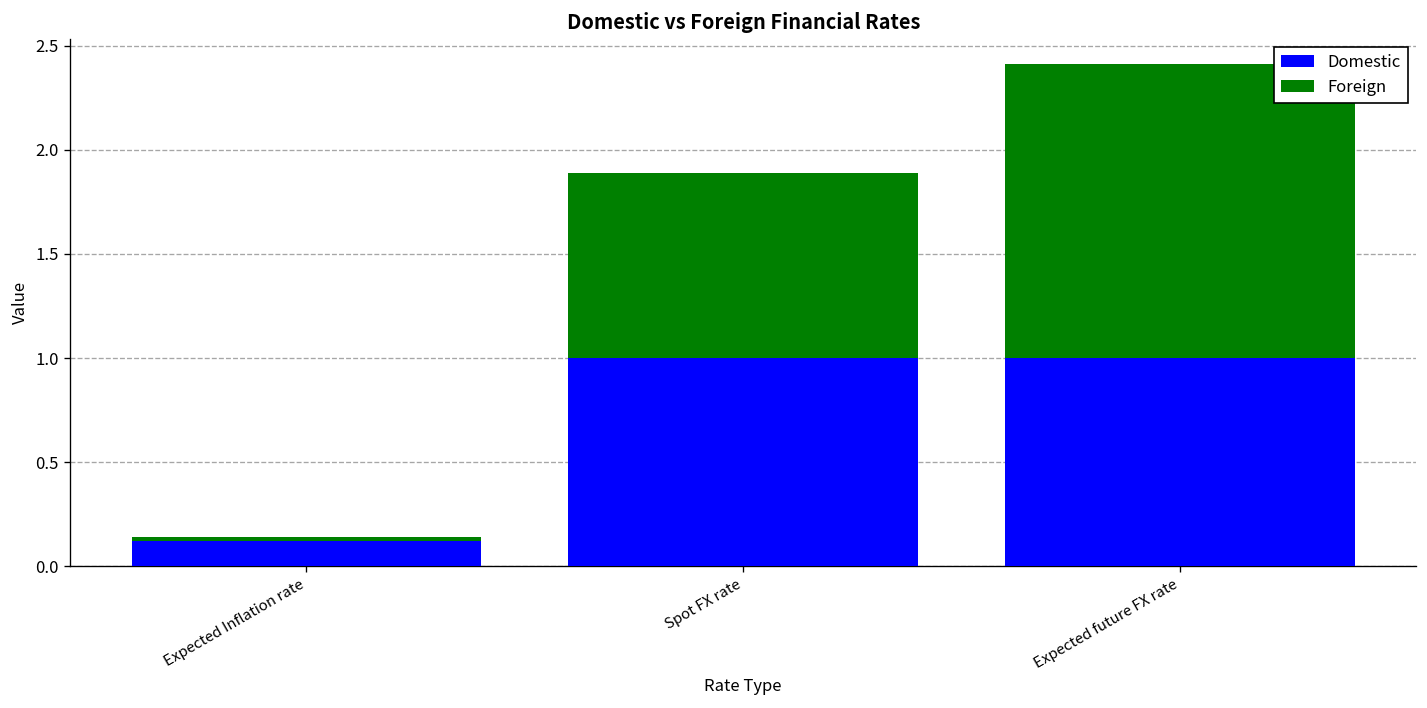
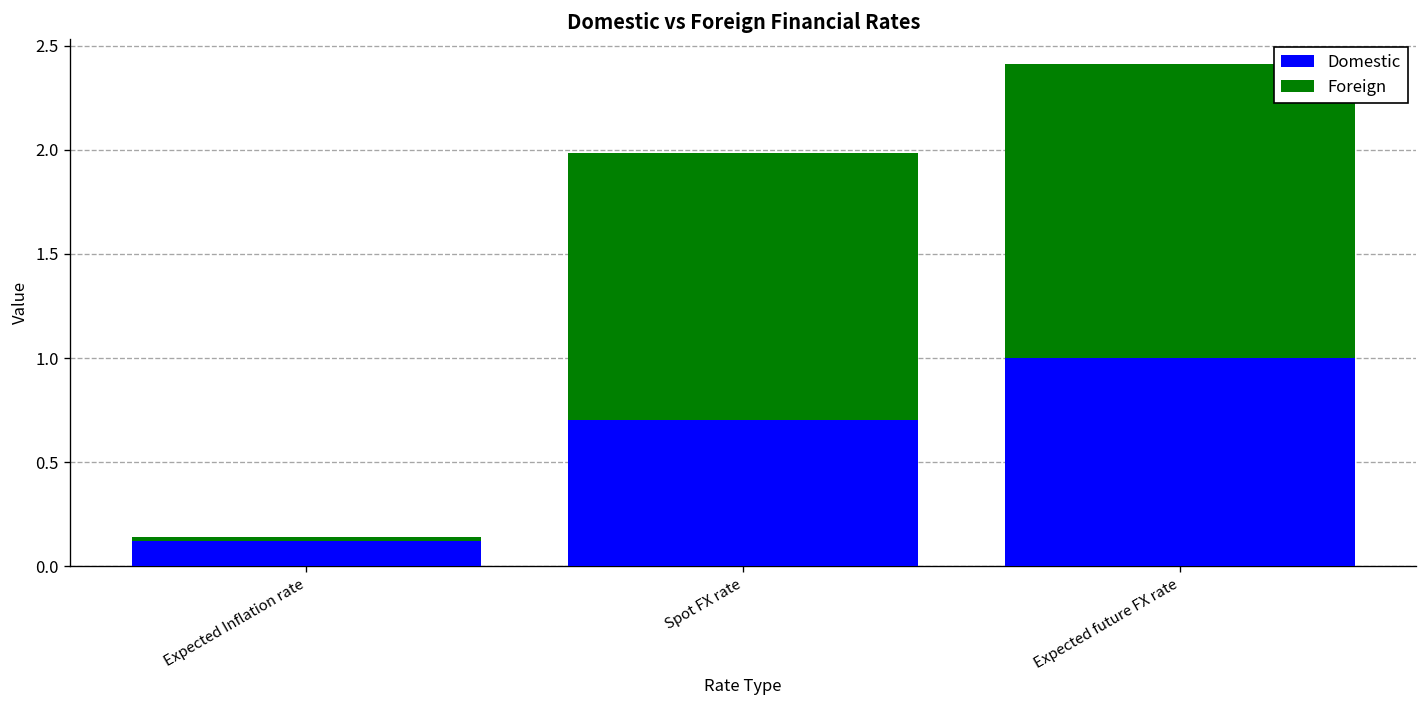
  {
    "Domestic": {
      "Expected Inflation rate": 0.12,
-     "Spot FX rate": 1.0,
+     "Spot FX rate": 0.7,
      "Expected future FX rate": 1.0
    },
    "Foreign": {
      "Expected Inflation rate": 0.02,
-     "Spot FX rate": 0.89,
+     "Spot FX rate": 1.29,
      "Expected future FX rate": 1.41
    }
  }
